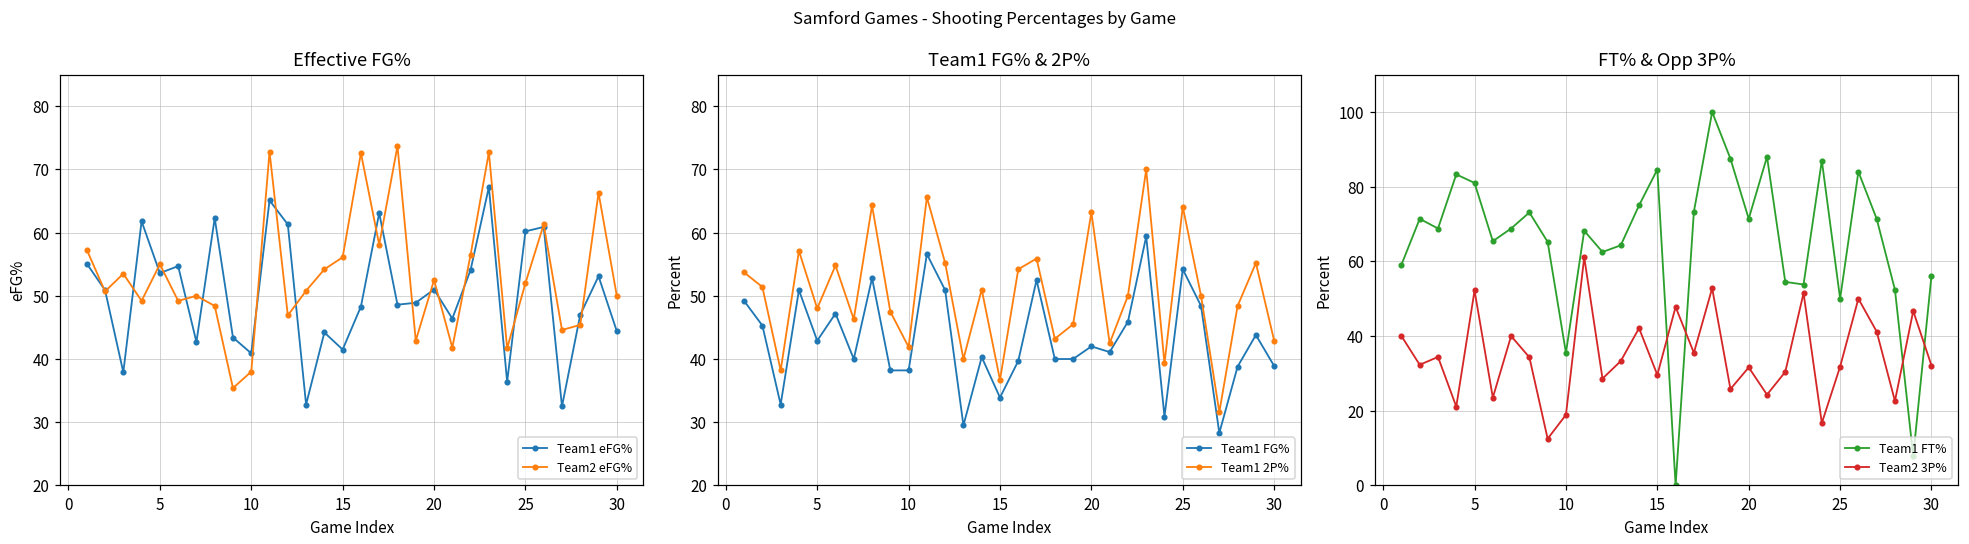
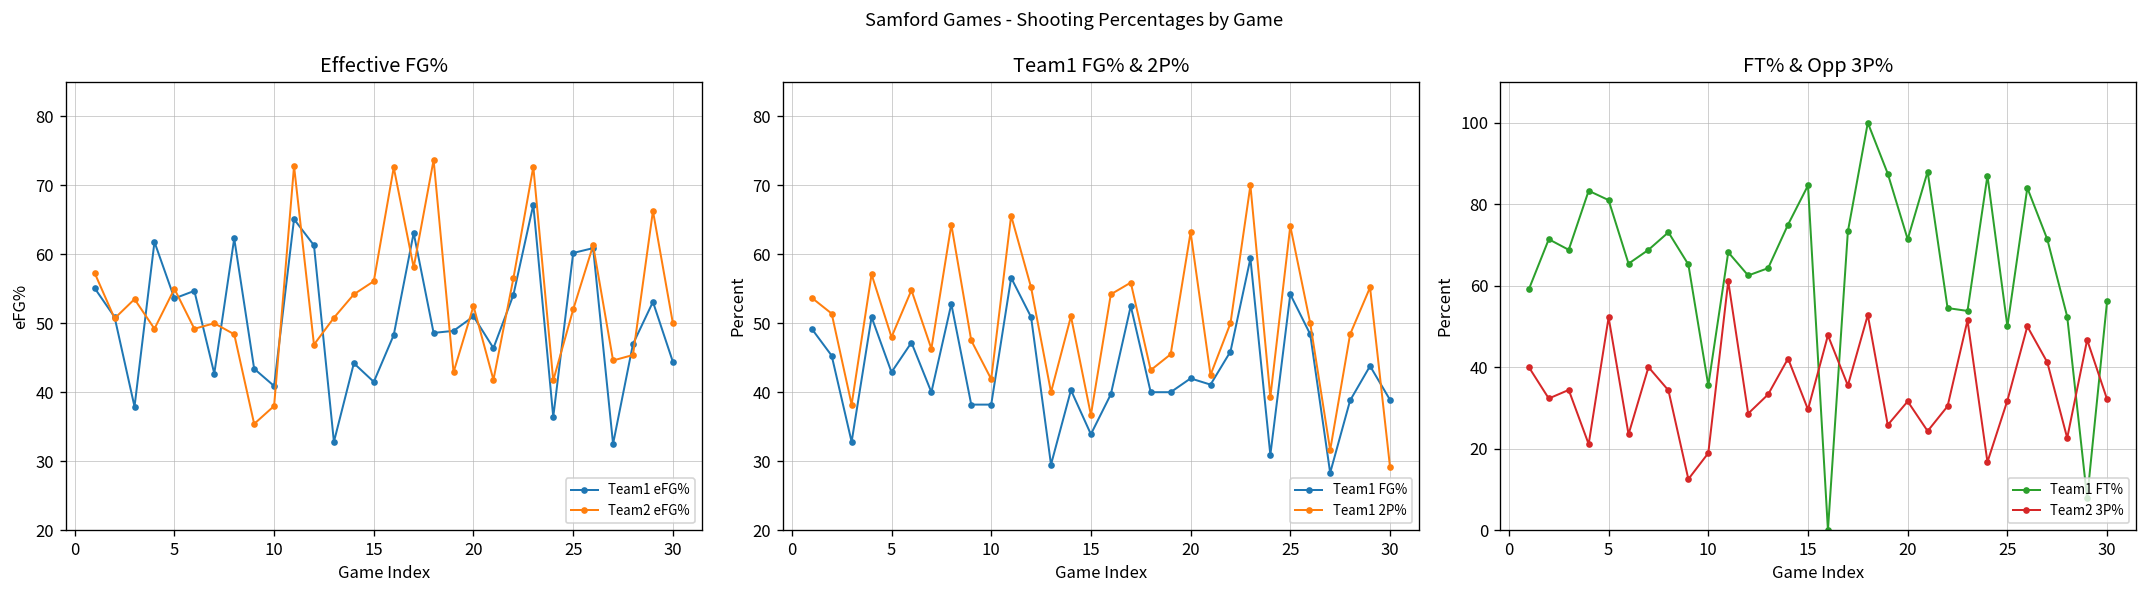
  {
    "Effective FG%": {
      "Team1 eFG%": {
        "5": 54,
        "10": 41,
        "15": 42,
        "20": 51,
        "25": 60,
        "30": 44
      },
      "Team2 eFG%": {
        "5": 55,
        "10": 38,
        "15": 56,
        "20": 53,
        "25": 52,
        "30": 50
      }
    },
    "Team1 FG% & 2P%": {
      "Team1 FG%": {
        "5": 43,
        "10": 38,
        "15": 34,
        "20": 42,
        "25": 54,
        "30": 39
      },
      "Team1 2P%": {
        "5": 48,
        "10": 42,
        "15": 37,
        "20": 63,
        "25": 64,
-       "30": 43
+       "30": 29
      }
    },
    "FT% & Opp 3P%": {
      "Team1 FT%": {
        "5": 81,
        "10": 36,
        "15": 85,
        "20": 71,
        "25": 50,
        "30": 56
      },
      "Team2 3P%": {
        "5": 52,
        "10": 19,
        "15": 30,
        "20": 32,
        "25": 32,
        "30": 32
      }
    }
  }
